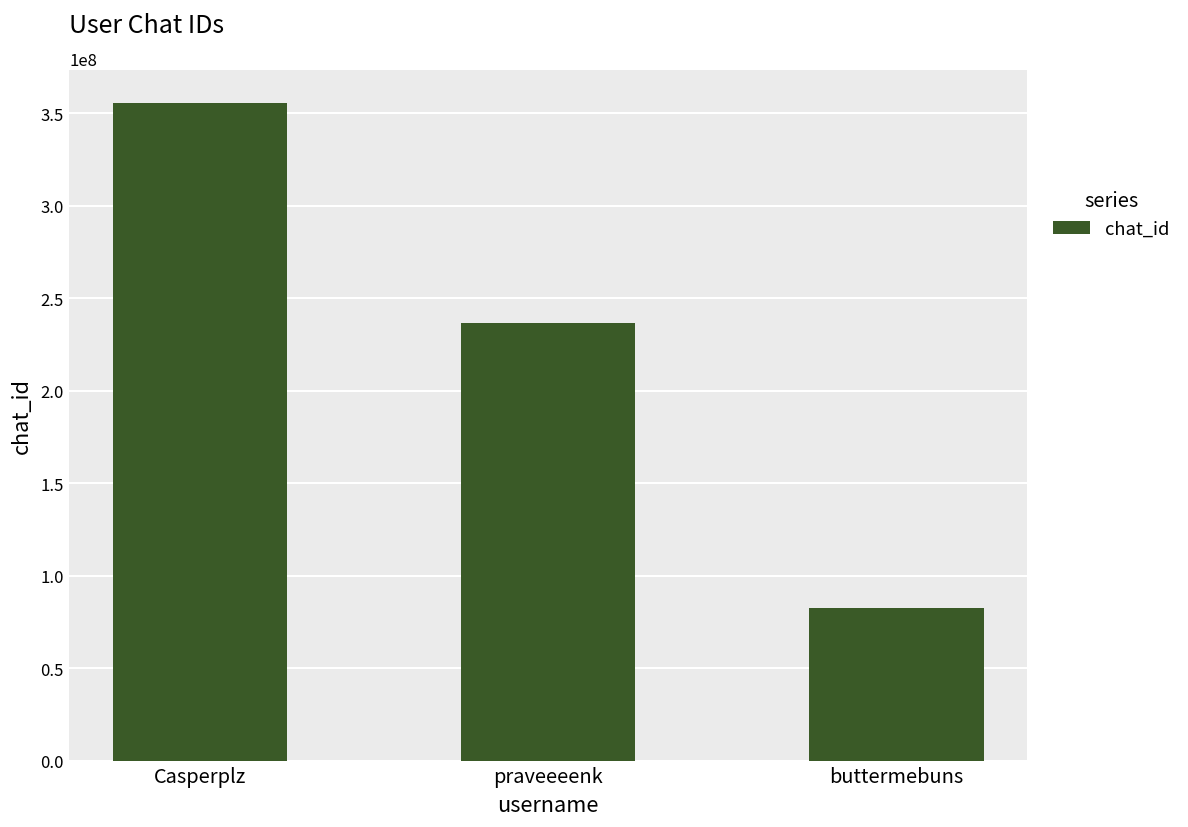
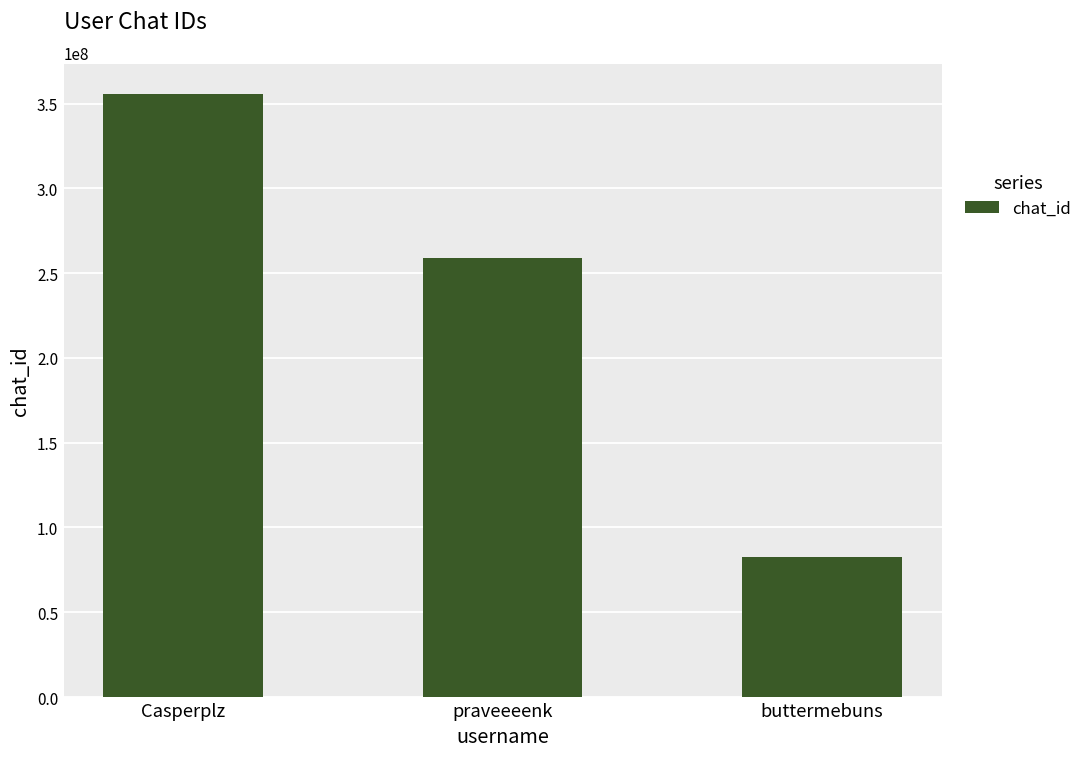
  {
    "Casperplz": 356000000,
-   "praveeeenk": 236000000,
+   "praveeeenk": 259000000,
    "buttermebuns": 83000000
  }
